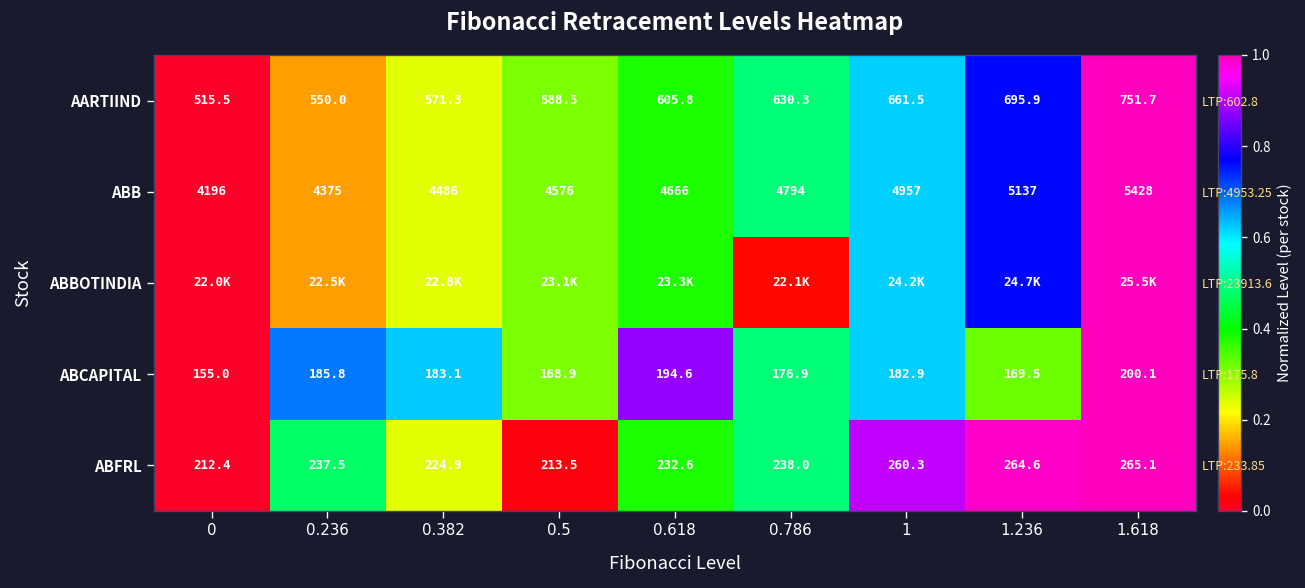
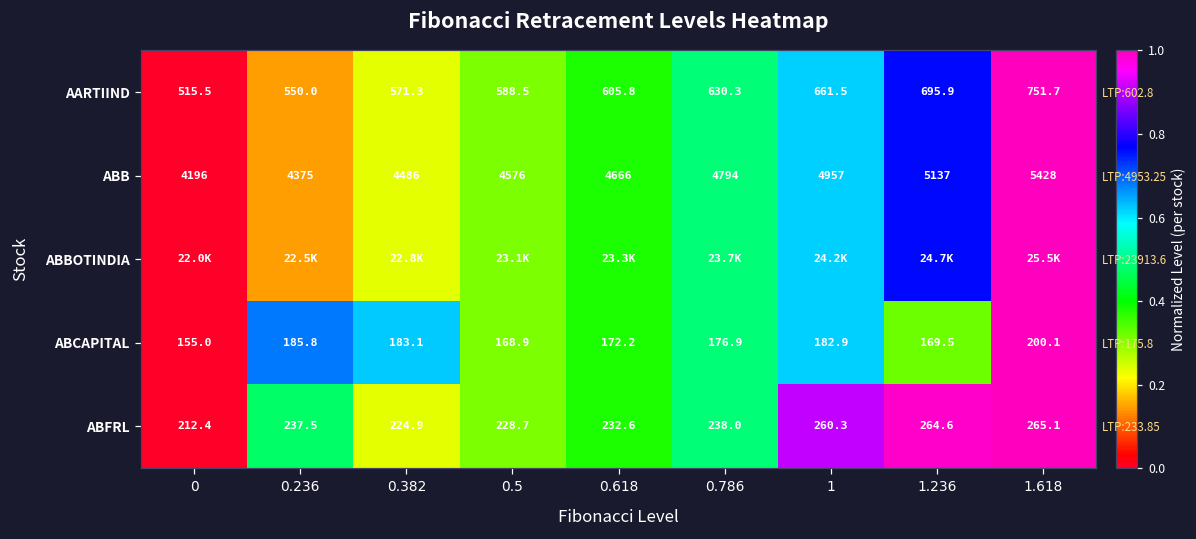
  {
    "AARTIIND": {
      "0": "515.5",
      "0.236": "550.0",
      "0.382": "571.3",
      "0.5": "588.5",
      "0.618": "605.8",
      "0.786": "630.3",
      "1": "661.5",
      "1.236": "695.9",
      "1.618": "751.7"
    },
    "ABB": {
      "0": "4196",
      "0.236": "4375",
      "0.382": "4486",
      "0.5": "4576",
      "0.618": "4666",
      "0.786": "4794",
      "1": "4957",
      "1.236": "5137",
      "1.618": "5428"
    },
    "ABBOTINDIA": {
      "0": "22.0K",
      "0.236": "22.5K",
      "0.382": "22.8K",
      "0.5": "23.1K",
      "0.618": "23.3K",
-     "0.786": "22.1K",
+     "0.786": "23.7K",
      "1": "24.2K",
      "1.236": "24.7K",
      "1.618": "25.5K"
    },
    "ABCAPITAL": {
      "0": "155.0",
      "0.236": "185.8",
      "0.382": "183.1",
      "0.5": "168.9",
-     "0.618": "194.6",
+     "0.618": "172.2",
      "0.786": "176.9",
      "1": "182.9",
      "1.236": "169.5",
      "1.618": "200.1"
    },
    "ABFRL": {
      "0": "212.4",
      "0.236": "237.5",
      "0.382": "224.9",
-     "0.5": "213.5",
+     "0.5": "228.7",
      "0.618": "232.6",
      "0.786": "238.0",
      "1": "260.3",
      "1.236": "264.6",
      "1.618": "265.1"
    }
  }
